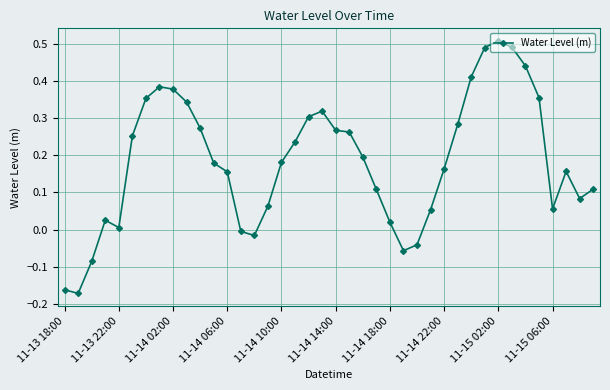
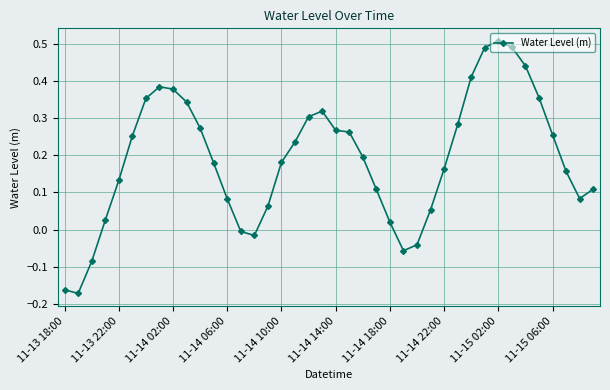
  {
    "11-13 18:00": -0.16,
-   "11-13 22:00": 0.01,
+   "11-13 22:00": 0.13,
    "11-14 02:00": 0.38,
-   "11-14 06:00": 0.16,
+   "11-14 06:00": 0.08,
    "11-14 10:00": 0.18,
    "11-14 14:00": 0.27,
    "11-14 18:00": 0.02,
    "11-14 22:00": 0.16,
-   "11-15 06:00": 0.06
+   "11-15 06:00": 0.26
  }
